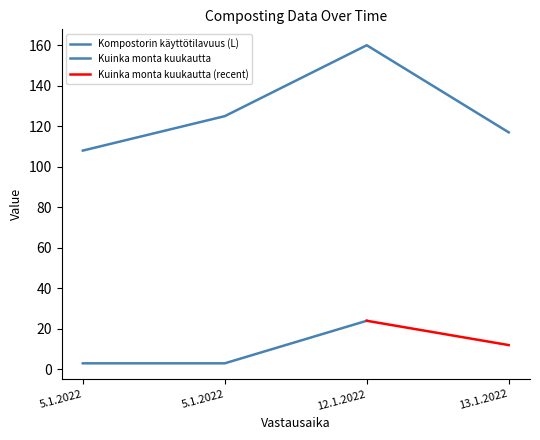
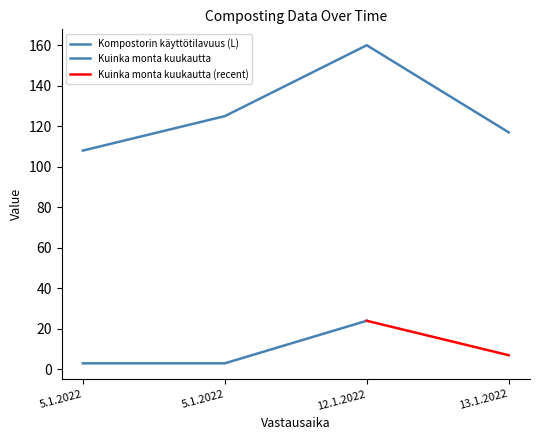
  {
    "Kuinka monta kuukautta (recent)": {
-     "13.1.2022": 12
+     "13.1.2022": 7
    }
  }
